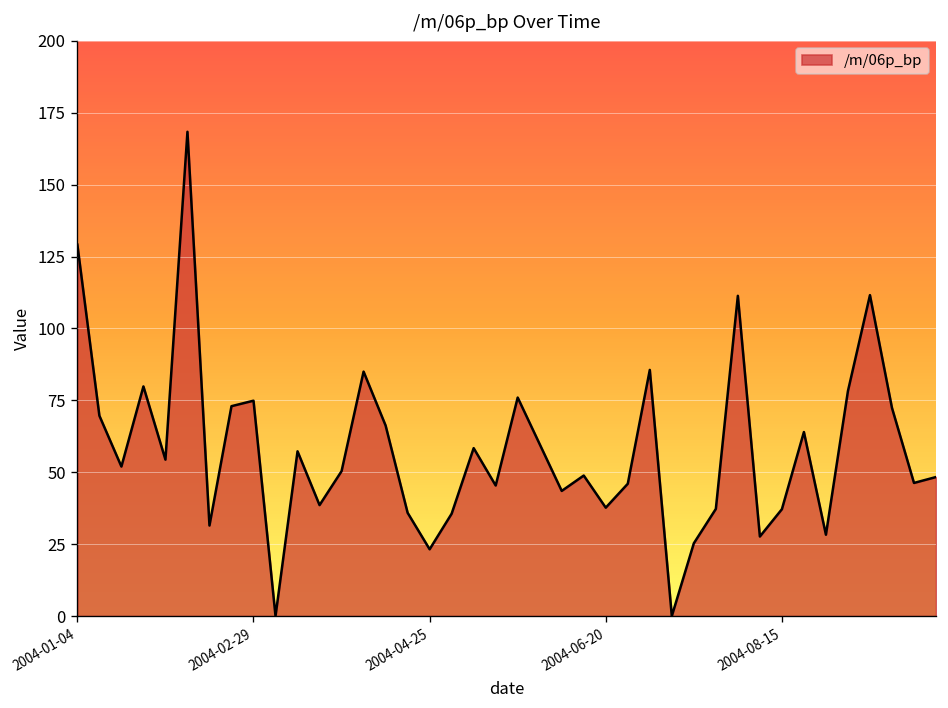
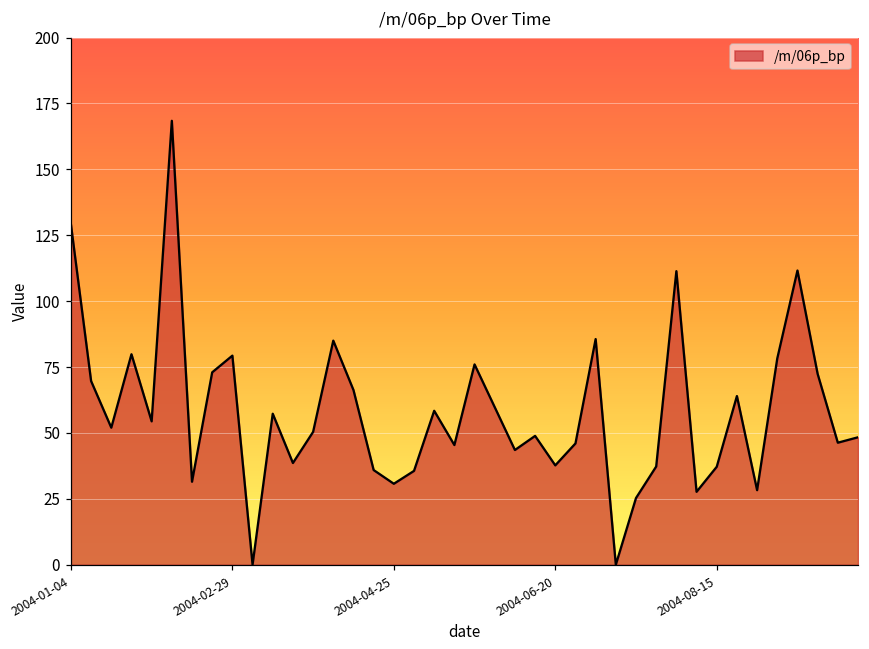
  {
    "2004-01-04": 129,
-   "2004-02-29": 75,
-   "2004-04-25": 23,
+   "2004-02-29": 79,
+   "2004-04-25": 31,
    "2004-06-20": 38,
    "2004-08-15": 37
  }
